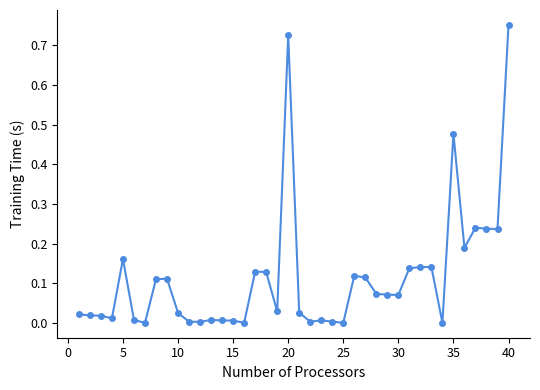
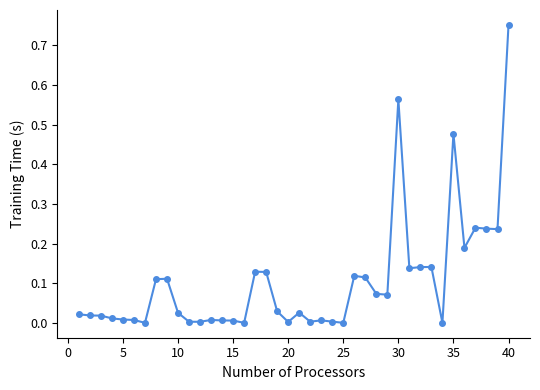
  {
-   "5": 0.16,
+   "5": 0.01,
    "10": 0.03,
    "15": 0.01,
-   "20": 0.72,
+   "20": 0.00,
    "25": 0.00,
-   "30": 0.07,
+   "30": 0.56,
    "35": 0.48,
    "40": 0.75
  }
